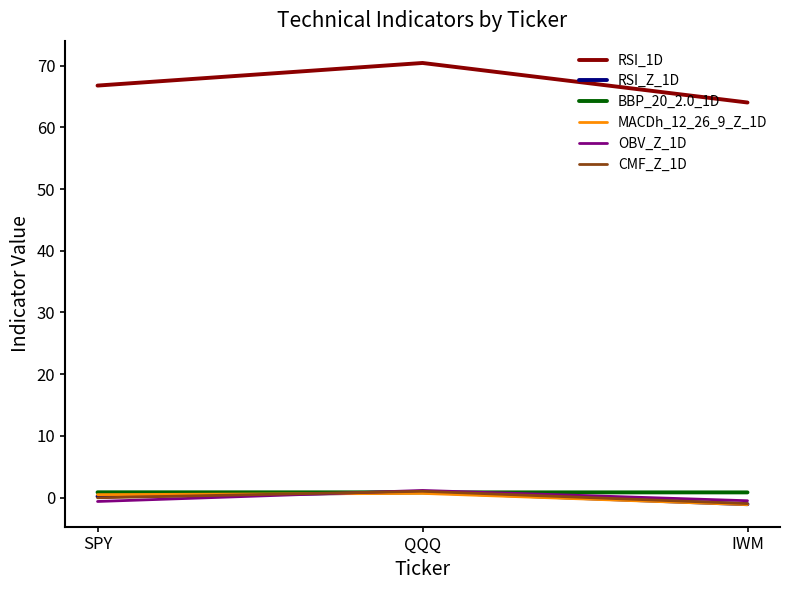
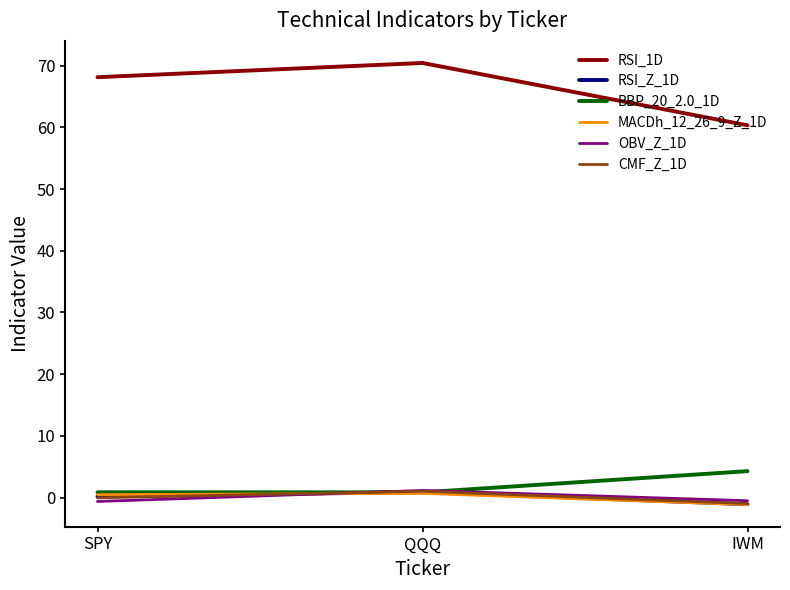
  {
    "RSI_1D": {
-     "SPY": 67,
+     "SPY": 68,
      "QQQ": 70,
-     "IWM": 64
+     "IWM": 60
    },
    "BBP_20_2.0_1D": {
-     "IWM": 1
+     "IWM": 4
    },
    "OBV_Z_1D": {
      "SPY": -1,
      "IWM": -1
    }
  }
